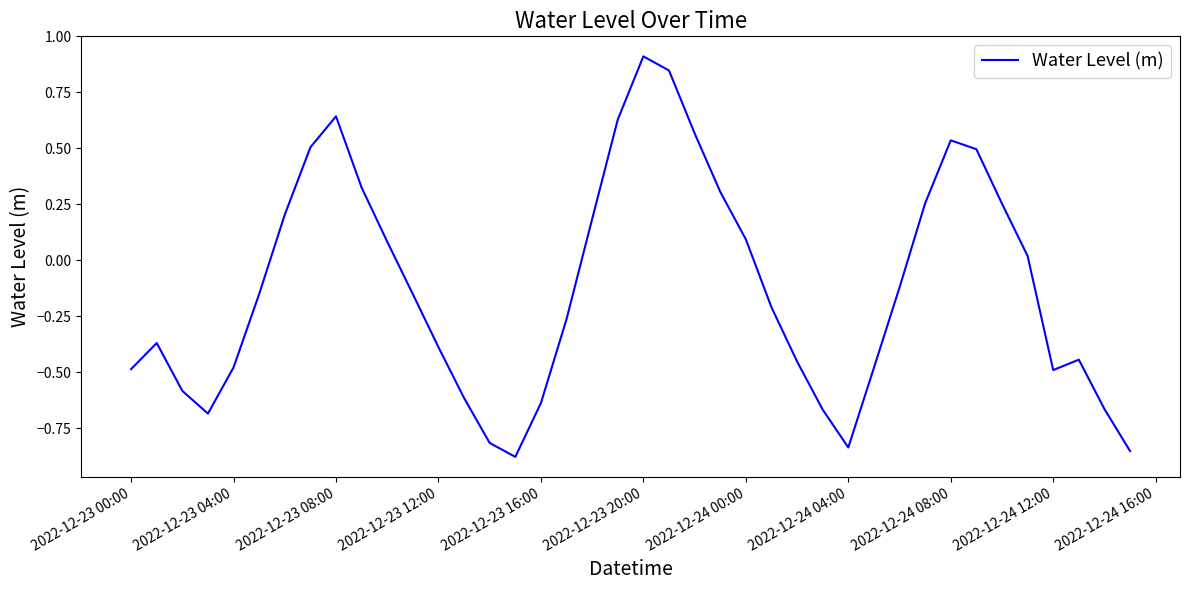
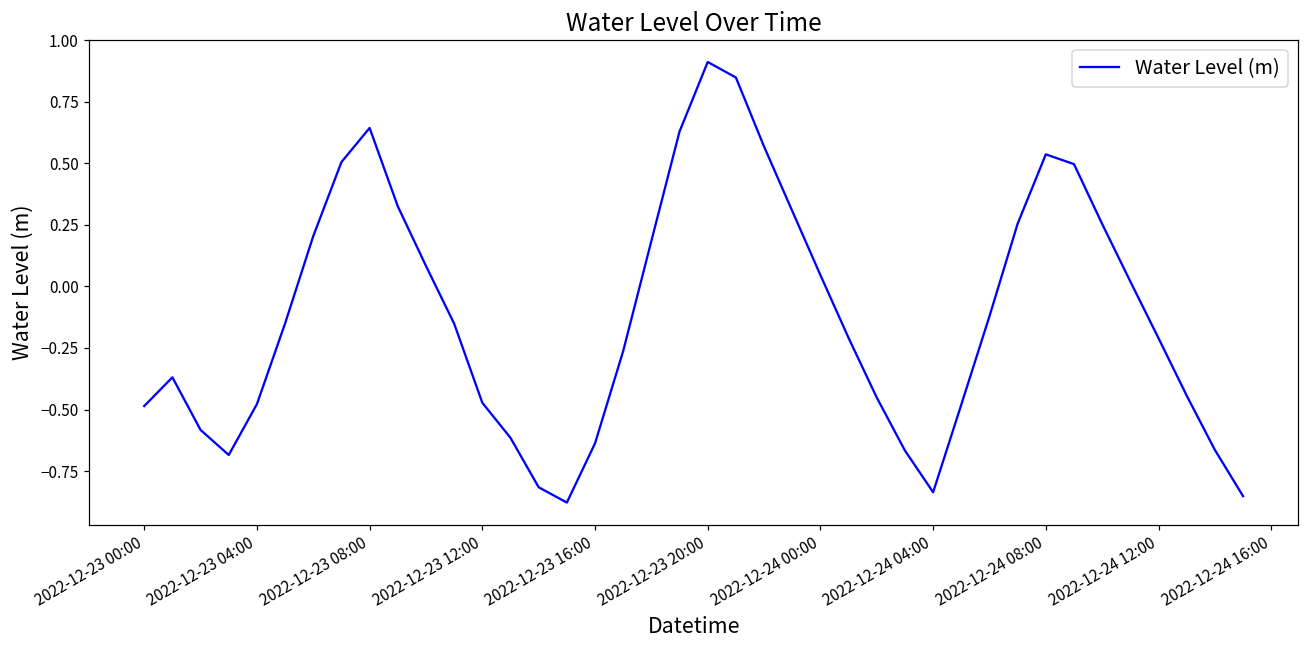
  {
    "2022-12-23 00:00": -0.49,
    "2022-12-23 04:00": -0.48,
    "2022-12-23 08:00": 0.64,
-   "2022-12-23 12:00": -0.39,
+   "2022-12-23 12:00": -0.47,
    "2022-12-23 16:00": -0.64,
    "2022-12-23 20:00": 0.91,
-   "2022-12-24 00:00": 0.09,
+   "2022-12-24 00:00": 0.05,
    "2022-12-24 04:00": -0.84,
    "2022-12-24 08:00": 0.54,
-   "2022-12-24 12:00": -0.49
+   "2022-12-24 12:00": -0.21
  }
